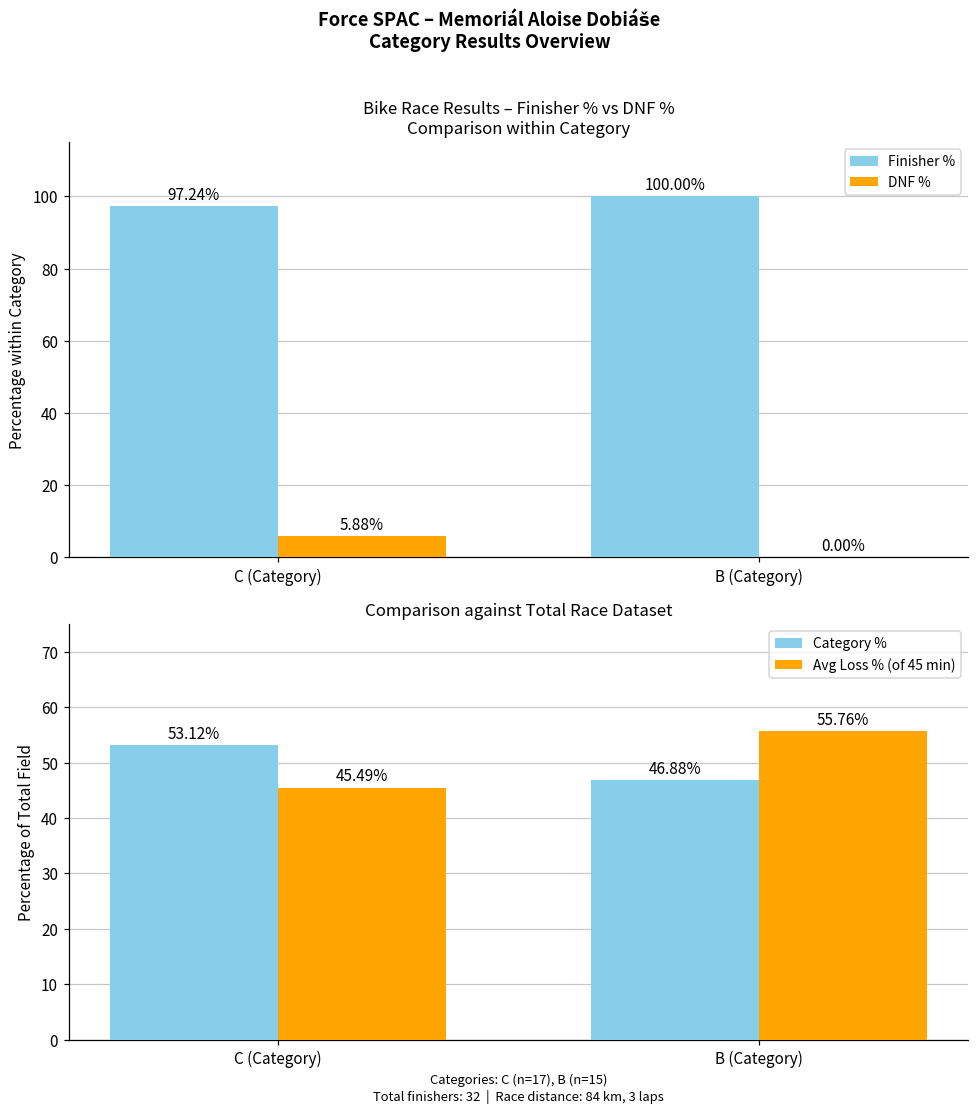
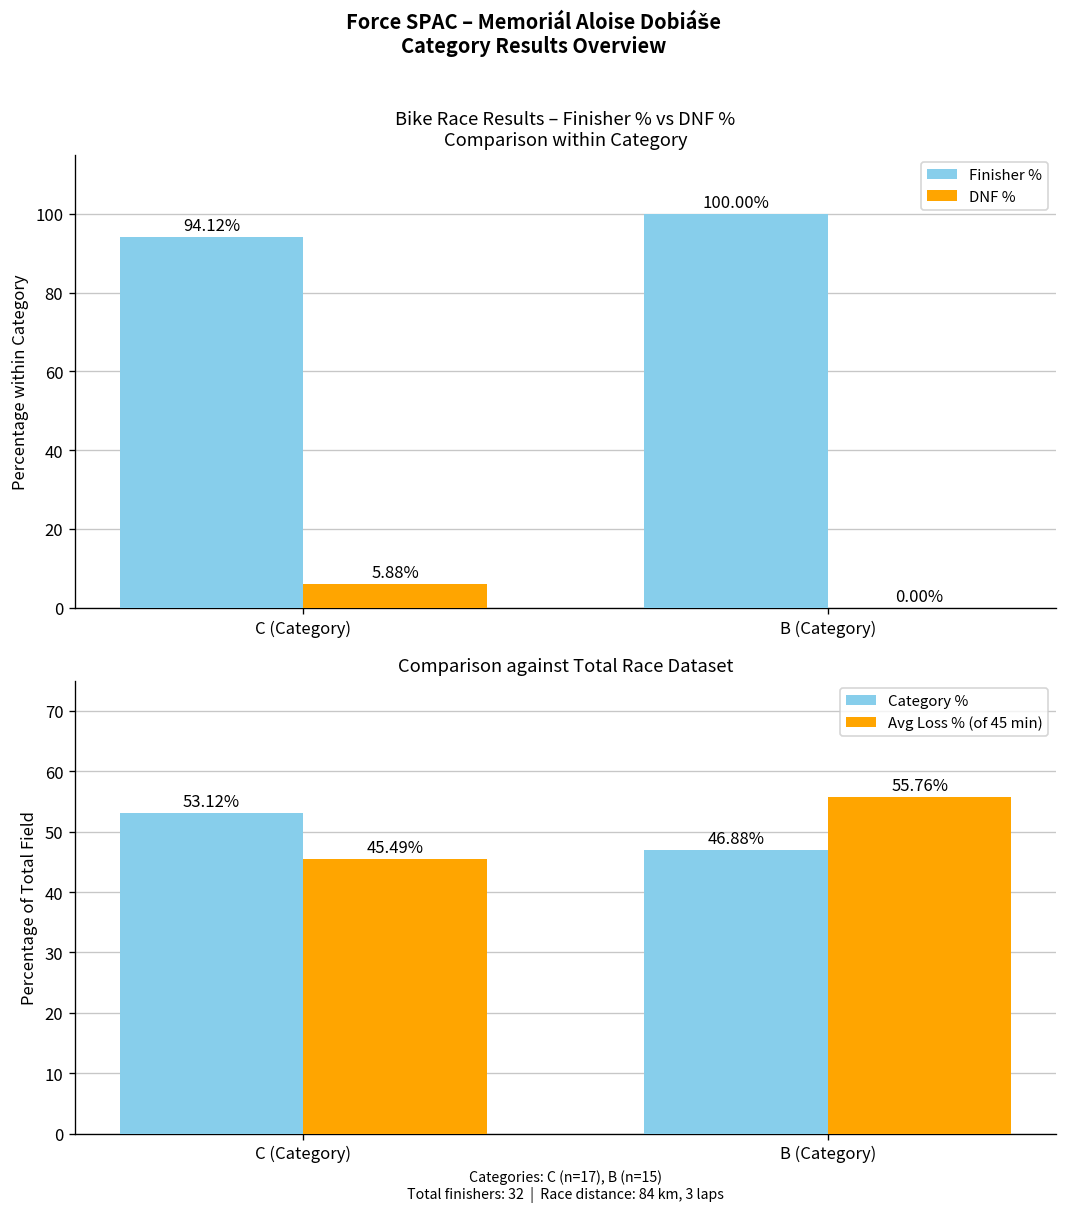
  {
    "Bike Race Results – Finisher % vs DNF % Comparison within Category": {
      "Finisher %": {
-       "C (Category)": "97.24%",
+       "C (Category)": "94.12%",
        "B (Category)": "100.00%"
      },
      "DNF %": {
        "C (Category)": "5.88%",
        "B (Category)": "0.00%"
      }
    },
    "Comparison against Total Race Dataset": {
      "Category %": {
        "C (Category)": "53.12%",
        "B (Category)": "46.88%"
      },
      "Avg Loss % (of 45 min)": {
        "C (Category)": "45.49%",
        "B (Category)": "55.76%"
      }
    }
  }
